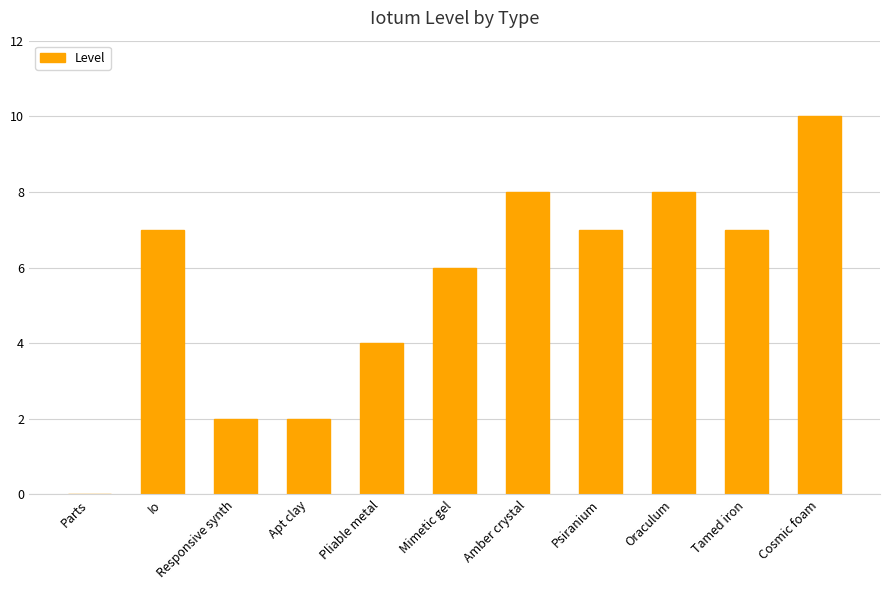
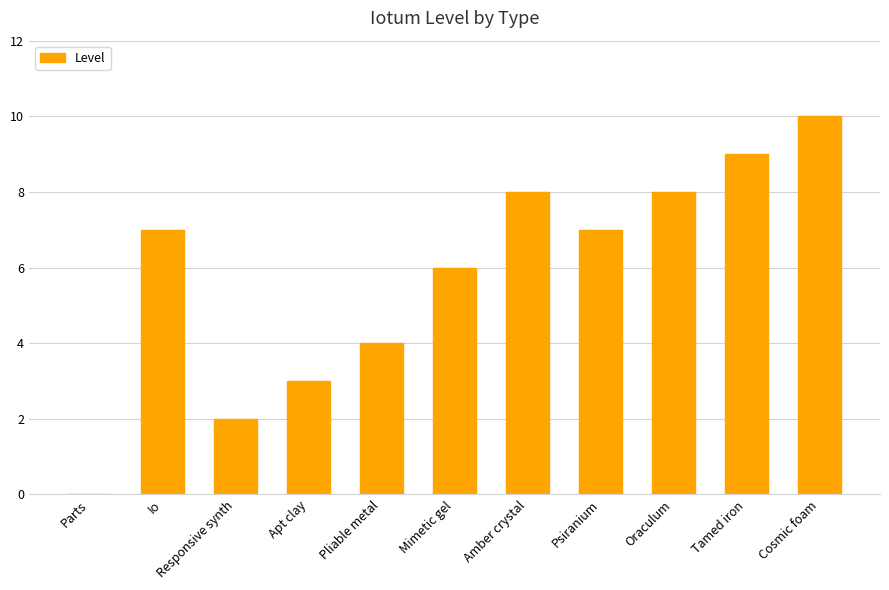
  {
    "Parts": 0,
    "Io": 7,
    "Responsive synth": 2,
-   "Apt clay": 2,
+   "Apt clay": 3,
    "Pliable metal": 4,
    "Mimetic gel": 6,
    "Amber crystal": 8,
    "Psiranium": 7,
    "Oraculum": 8,
-   "Tamed iron": 7,
+   "Tamed iron": 9,
    "Cosmic foam": 10
  }
